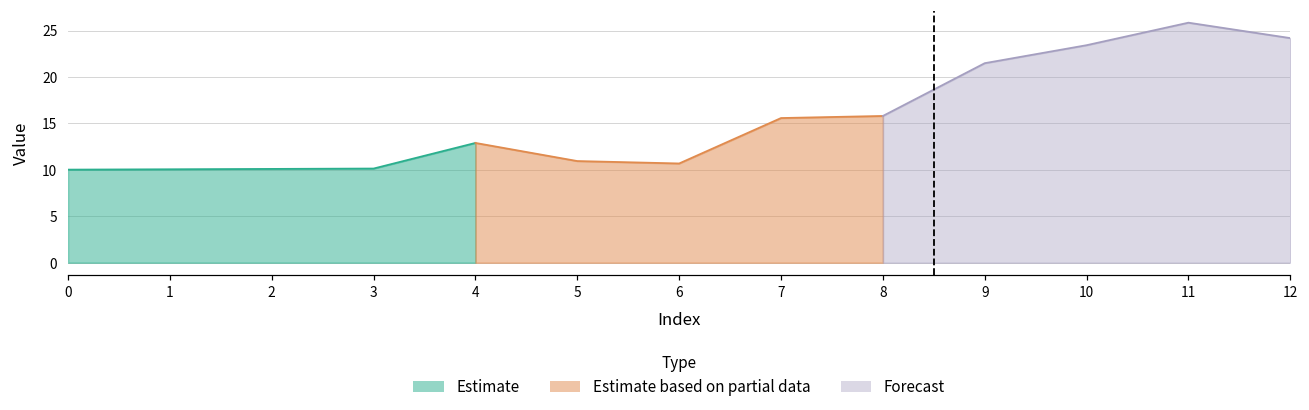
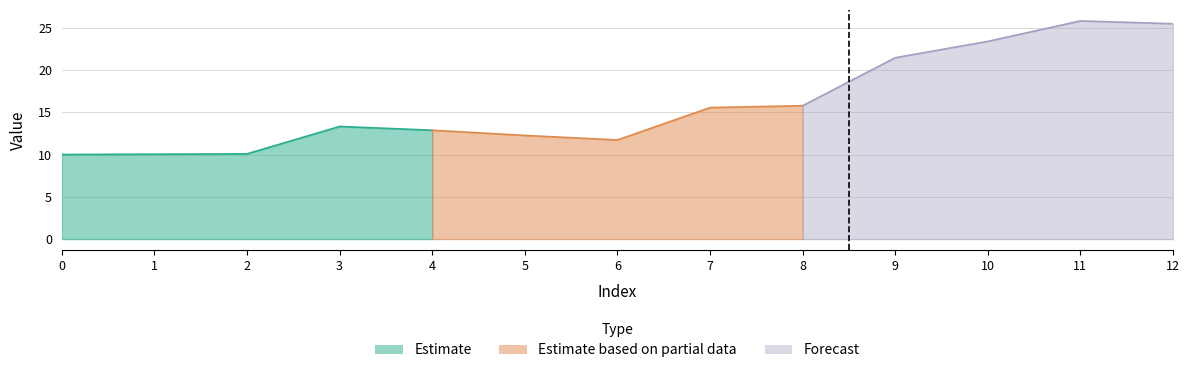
  {
    "Estimate": {
      "0": 10,
      "1": 10,
      "2": 10,
-     "3": 10
+     "3": 13
    },
    "Estimate based on partial data": {
-     "5": 11,
-     "6": 11,
+     "5": 12,
+     "6": 12,
      "7": 16
    },
    "Forecast": {
      "9": 21,
      "10": 23,
      "11": 26,
-     "12": 24
+     "12": 26
    }
  }
